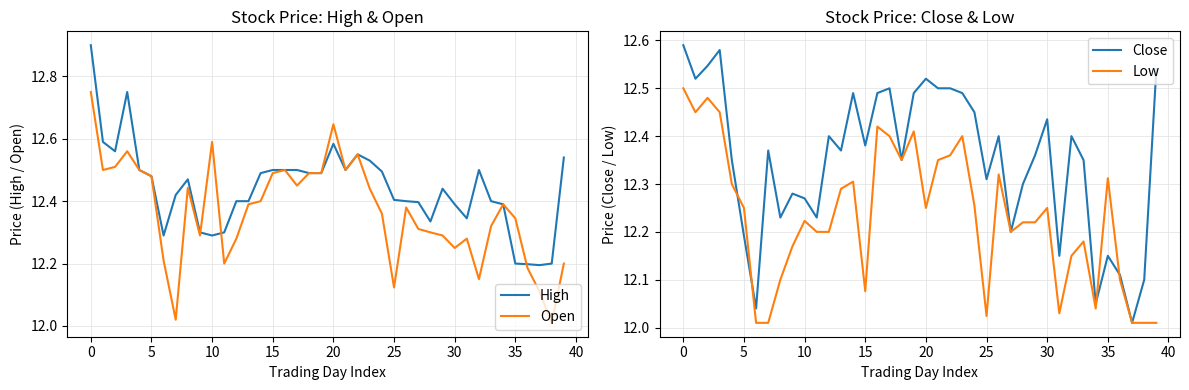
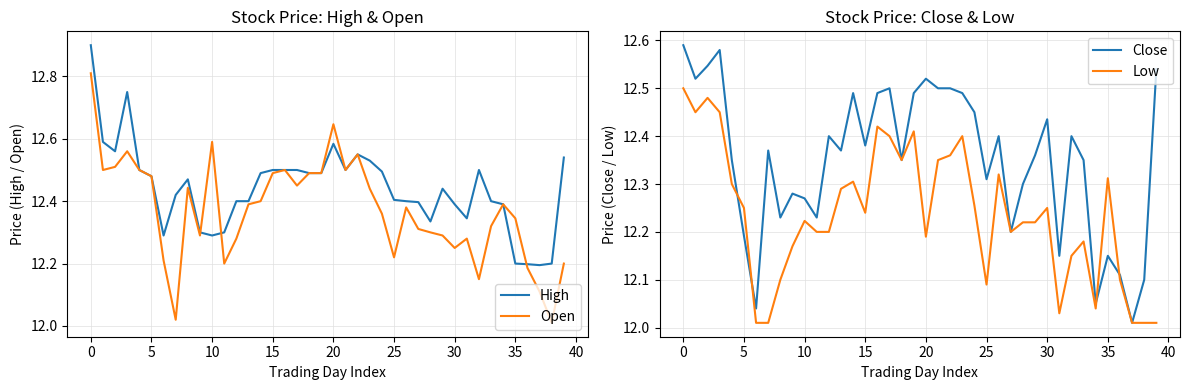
  {
    "Stock Price: High & Open": {
      "High": {
        "0": 12.90,
        "10": 12.29,
        "15": 12.50,
        "20": 12.58,
        "25": 12.40,
        "30": 12.39,
        "35": 12.20
      },
      "Open": {
-       "0": 12.75,
+       "0": 12.81,
        "10": 12.59,
        "15": 12.49,
        "20": 12.65,
-       "25": 12.12,
+       "25": 12.22,
        "30": 12.25,
        "35": 12.35
      }
    },
    "Stock Price: Close & Low": {
      "Close": {
        "0": 12.59,
        "5": 12.19,
        "10": 12.27,
        "15": 12.38,
        "20": 12.52,
        "25": 12.31,
        "30": 12.44,
        "35": 12.15
      },
      "Low": {
        "0": 12.50,
        "5": 12.25,
        "10": 12.22,
-       "15": 12.08,
-       "20": 12.25,
-       "25": 12.02,
+       "15": 12.24,
+       "20": 12.19,
+       "25": 12.09,
        "30": 12.25,
        "35": 12.31
      }
    }
  }
